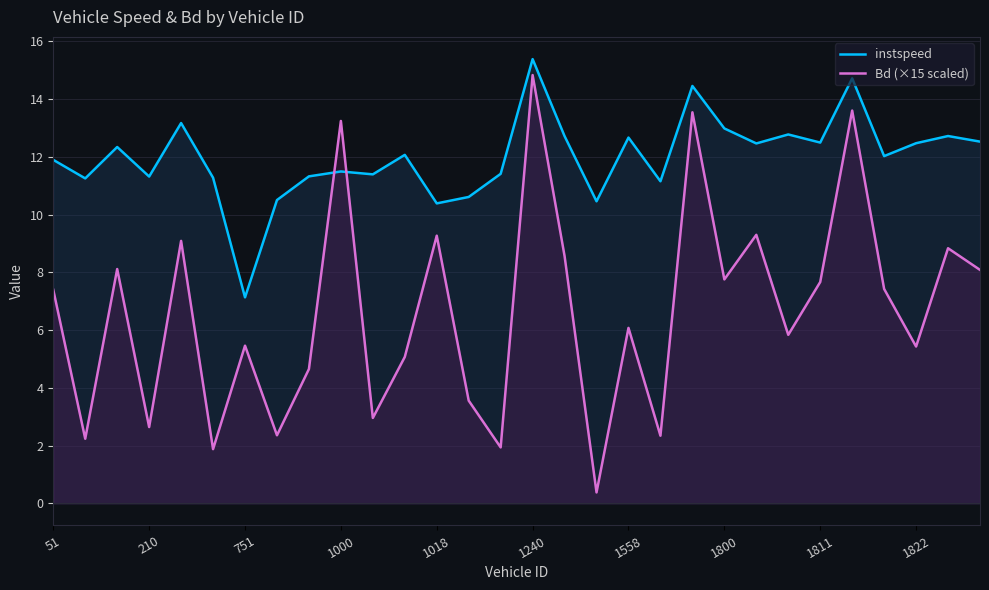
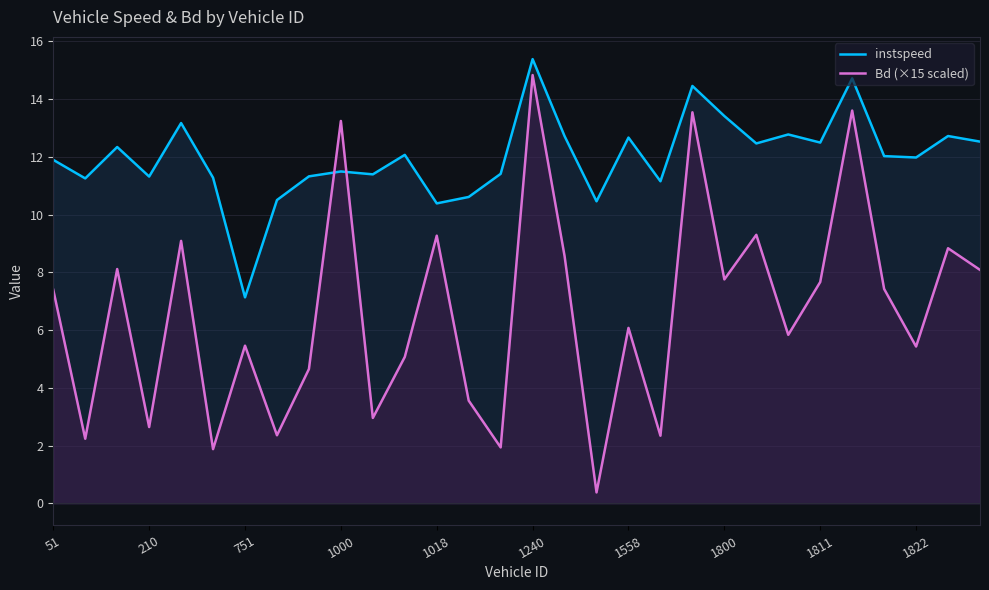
  {
    "instspeed": {
      "51": 11.9,
      "210": 11.3,
      "751": 7.1,
      "1000": 11.5,
      "1018": 10.4,
      "1240": 15.4,
      "1558": 12.7,
-     "1800": 13.0,
+     "1800": 13.4,
      "1811": 12.5,
-     "1822": 12.5
+     "1822": 12.0
    },
    "Bd (×15 scaled)": {
      "51": 7.4,
      "210": 2.6,
      "751": 5.5,
      "1000": 13.2,
      "1018": 9.3,
      "1240": 14.8,
      "1558": 6.1,
      "1800": 7.8,
      "1811": 7.7,
      "1822": 5.4
    }
  }
